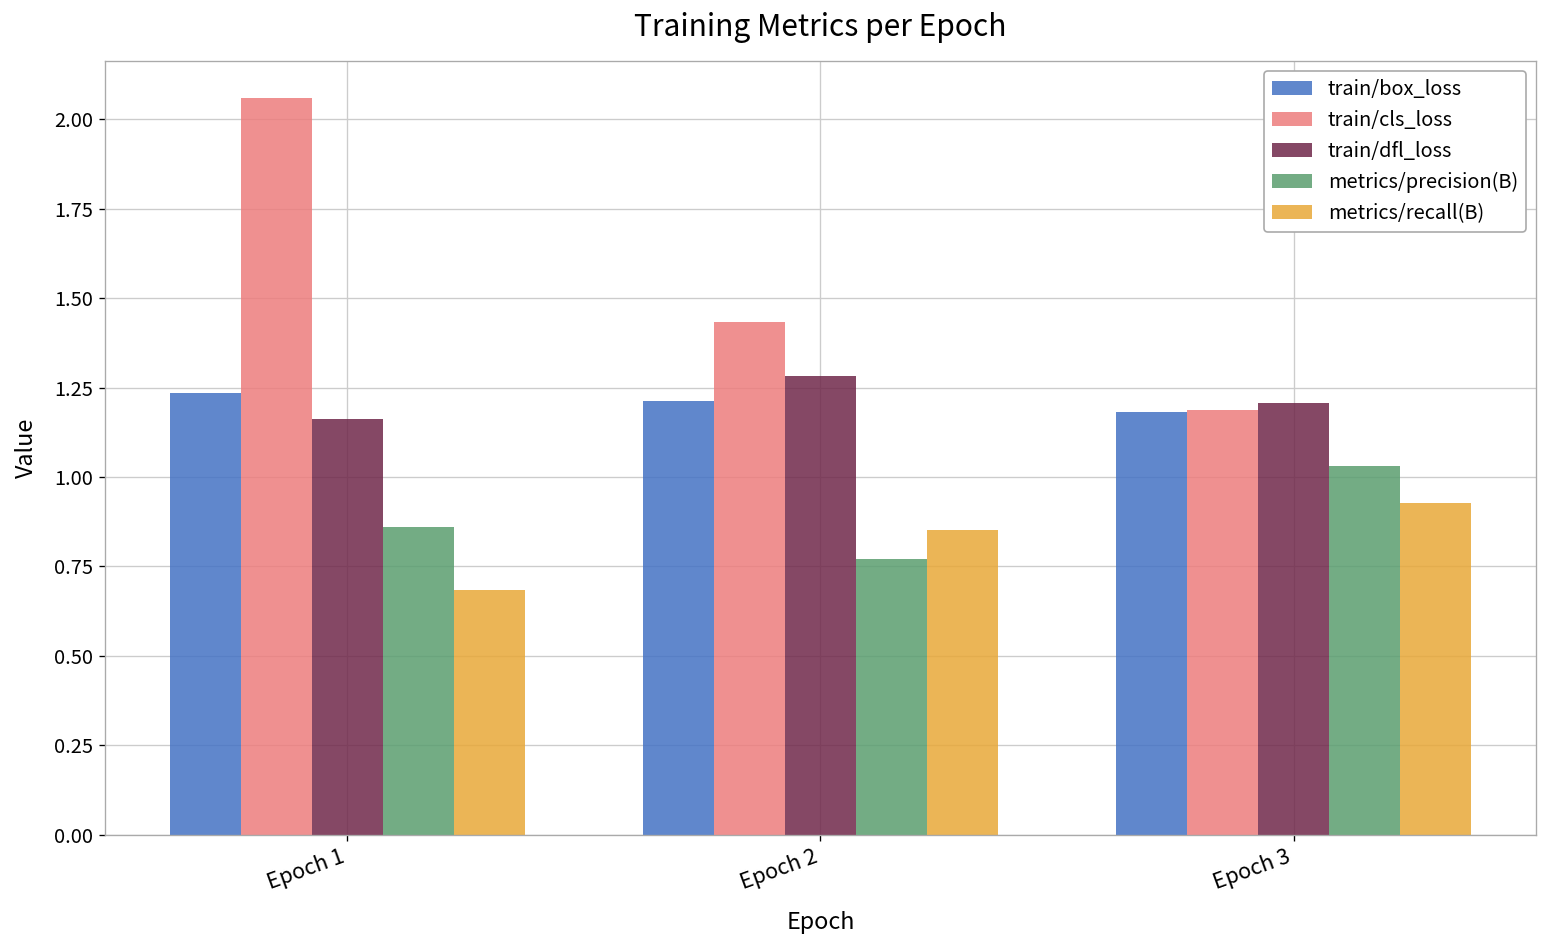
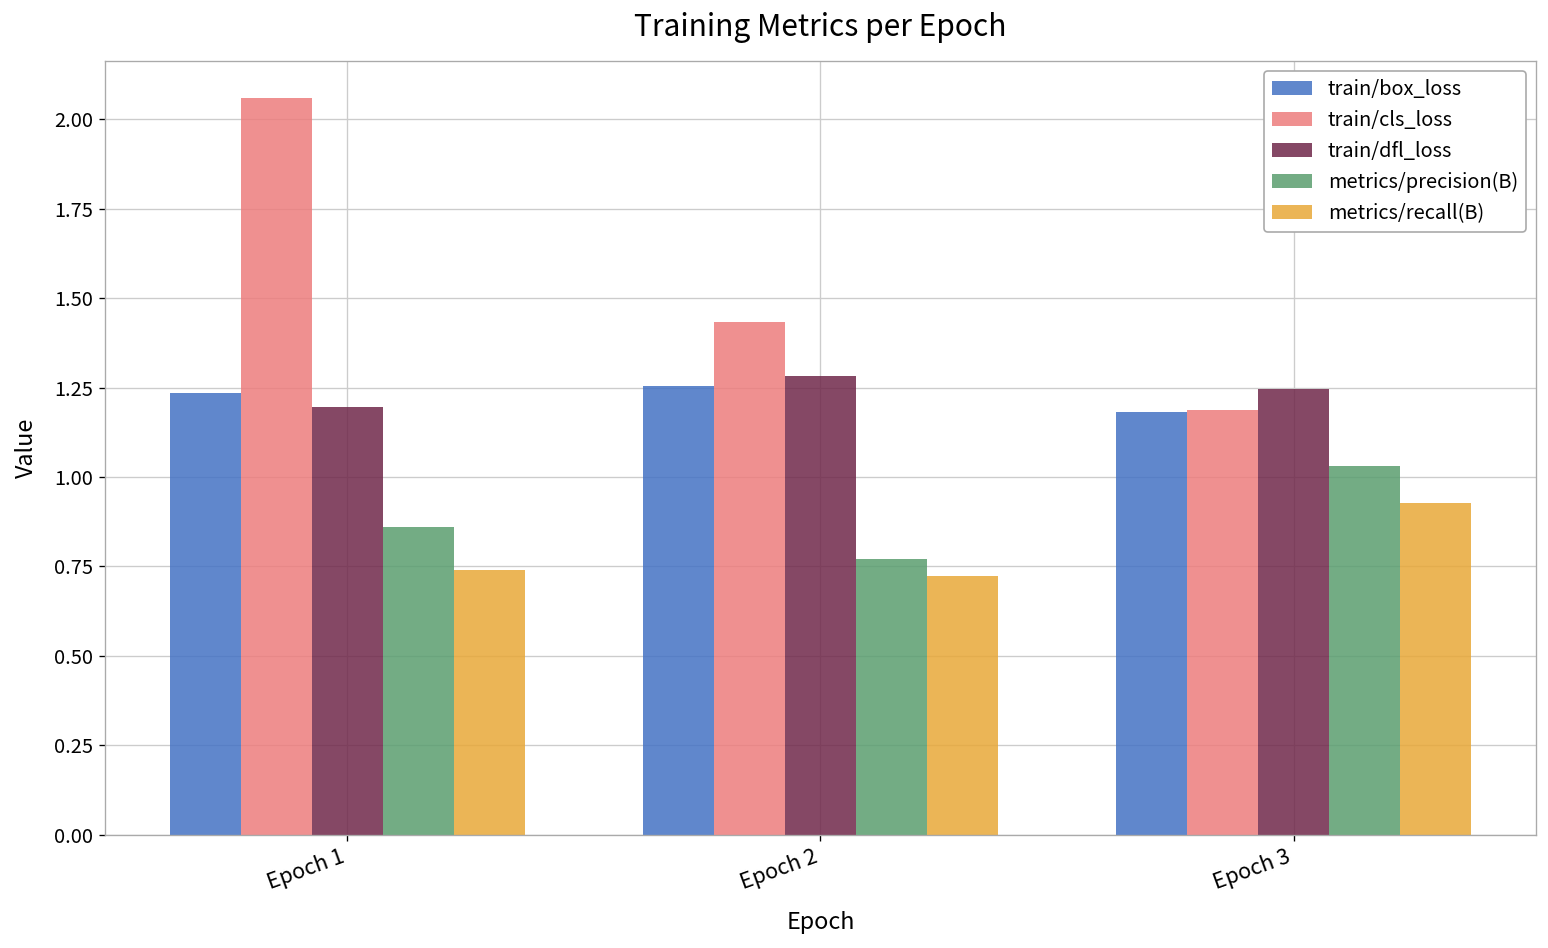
  {
    "train/box_loss": {
      "Epoch 1": 1.23,
-     "Epoch 2": 1.21,
+     "Epoch 2": 1.26,
      "Epoch 3": 1.18
    },
    "train/cls_loss": {
      "Epoch 1": 2.06,
      "Epoch 2": 1.43,
      "Epoch 3": 1.19
    },
    "train/dfl_loss": {
-     "Epoch 1": 1.16,
+     "Epoch 1": 1.20,
      "Epoch 2": 1.28,
-     "Epoch 3": 1.21
+     "Epoch 3": 1.25
    },
    "metrics/precision(B)": {
      "Epoch 1": 0.86,
      "Epoch 2": 0.77,
      "Epoch 3": 1.03
    },
    "metrics/recall(B)": {
-     "Epoch 1": 0.68,
-     "Epoch 2": 0.85,
+     "Epoch 1": 0.74,
+     "Epoch 2": 0.72,
      "Epoch 3": 0.93
    }
  }
